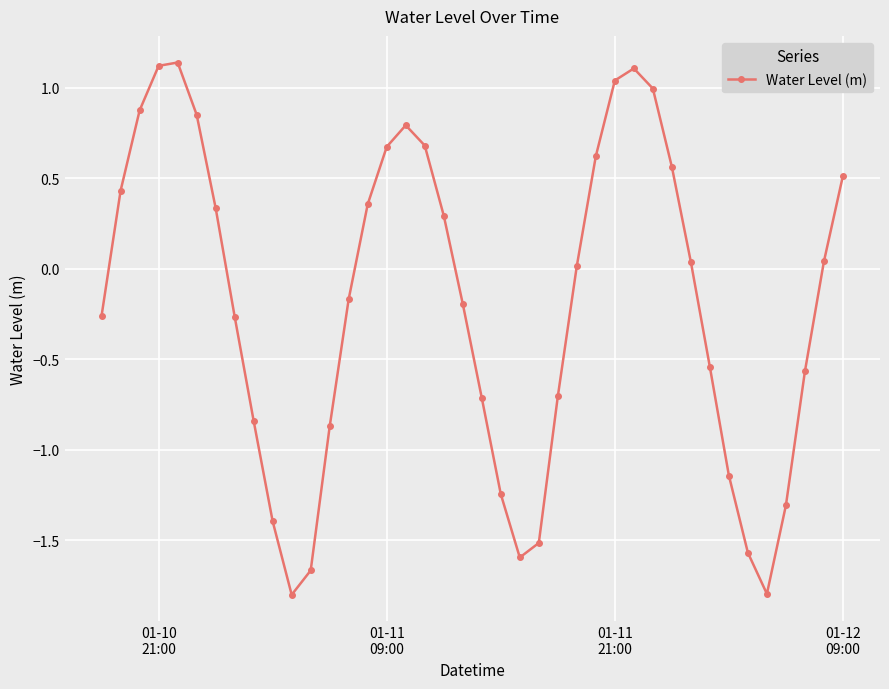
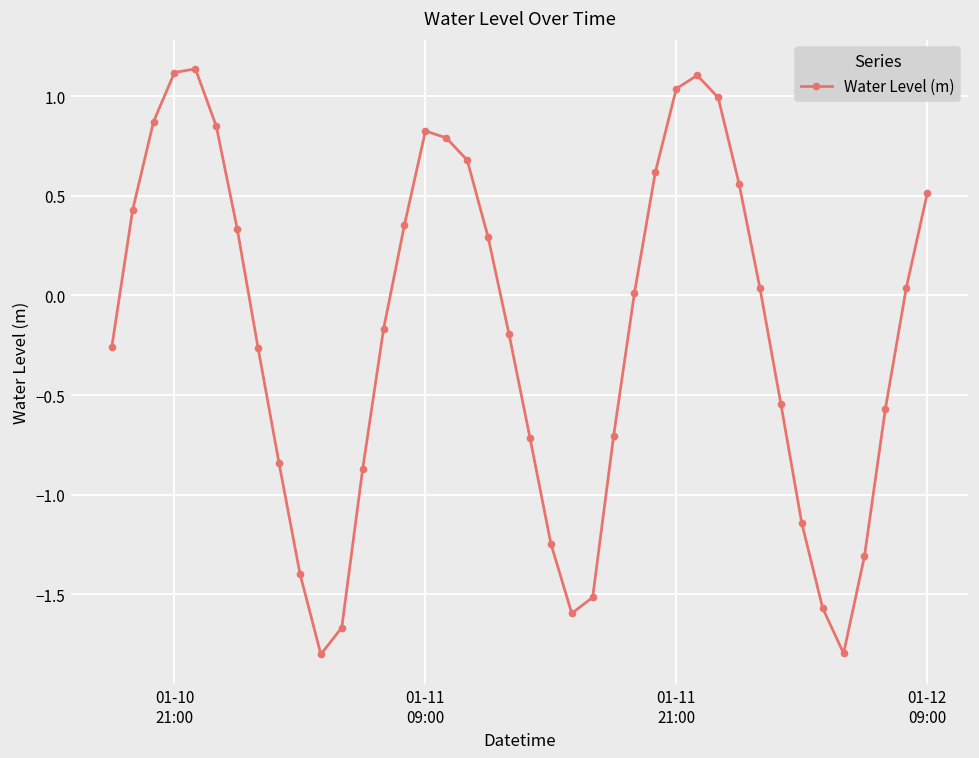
  {
    "01-10 21:00": 1.12,
-   "01-11 09:00": 0.67,
+   "01-11 09:00": 0.83,
    "01-11 21:00": 1.04,
    "01-12 09:00": 0.51
  }
